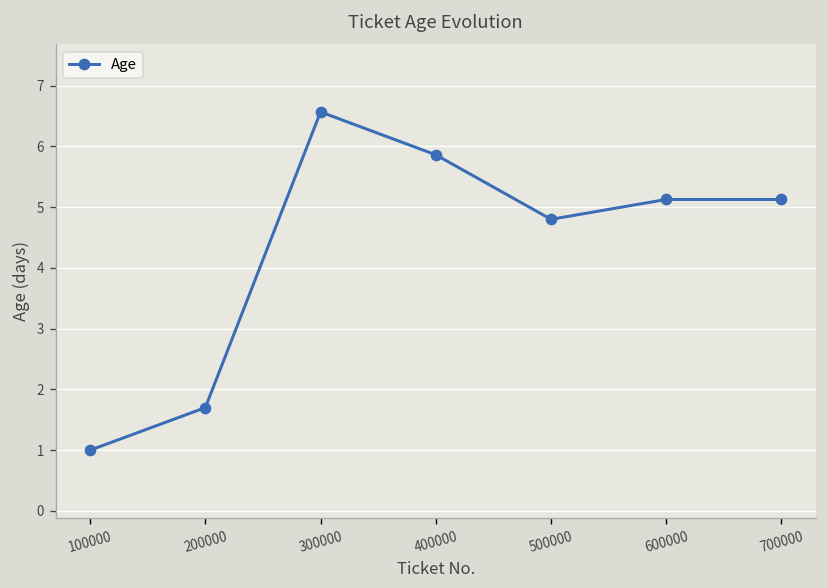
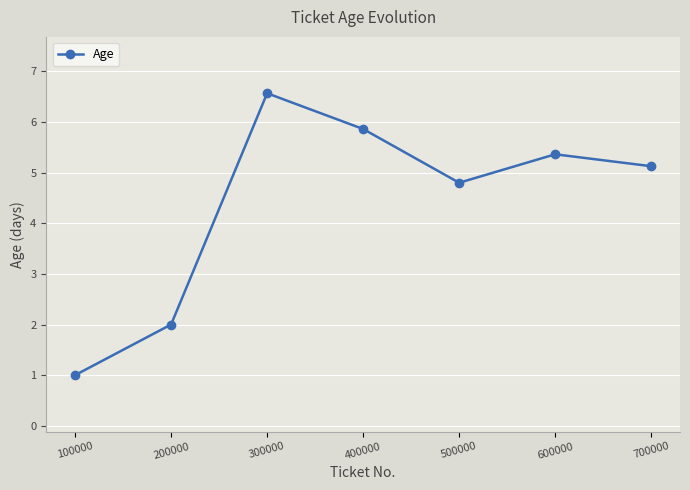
  {
    "100000": 1.0,
-   "200000": 1.7,
+   "200000": 2.0,
    "300000": 6.6,
    "400000": 5.9,
    "500000": 4.8,
-   "600000": 5.1,
+   "600000": 5.4,
    "700000": 5.1
  }
